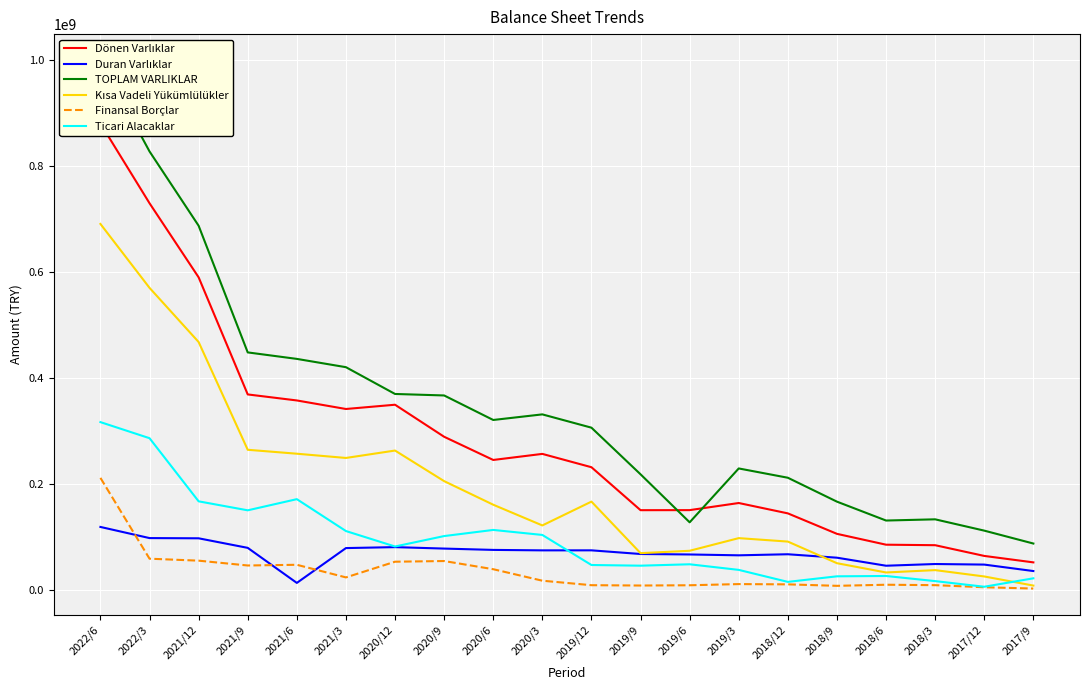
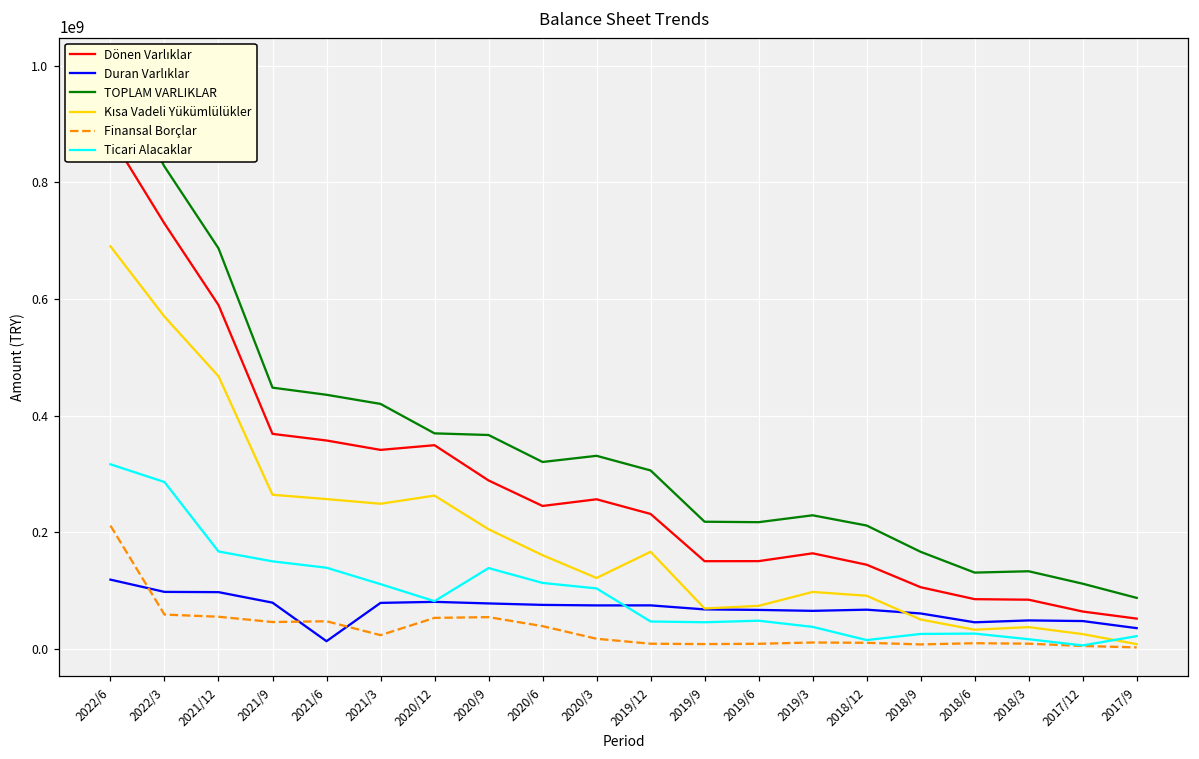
  {
    "Dönen Varlıklar": {
      "2022/3": 730000000,
      "2021/12": 590000000,
      "2021/9": 370000000,
      "2021/6": 360000000,
      "2021/3": 340000000,
      "2020/12": 350000000,
      "2020/9": 290000000,
      "2020/6": 250000000,
      "2020/3": 260000000,
      "2019/12": 230000000,
      "2019/9": 150000000,
      "2019/6": 150000000,
      "2019/3": 160000000,
      "2018/12": 140000000,
      "2018/9": 110000000,
      "2018/6": 90000000,
      "2018/3": 80000000,
      "2017/12": 60000000,
      "2017/9": 50000000
    },
    "Duran Varlıklar": {
      "2022/6": 120000000,
      "2022/3": 100000000,
      "2021/12": 100000000,
      "2021/9": 80000000,
      "2021/6": 10000000,
      "2021/3": 80000000,
      "2020/9": 80000000,
      "2020/6": 80000000,
      "2020/3": 70000000,
      "2019/12": 70000000,
      "2019/6": 70000000,
      "2019/3": 70000000,
      "2018/12": 70000000,
      "2018/9": 60000000,
      "2018/6": 50000000,
      "2018/3": 50000000,
      "2017/12": 50000000,
      "2017/9": 40000000
    },
    "TOPLAM VARLIKLAR": {
      "2022/3": 830000000,
      "2021/12": 690000000,
      "2021/9": 450000000,
      "2021/6": 440000000,
      "2021/3": 420000000,
      "2020/12": 370000000,
      "2020/9": 370000000,
      "2020/6": 320000000,
      "2020/3": 330000000,
      "2019/12": 310000000,
      "2019/9": 220000000,
-     "2019/6": 130000000,
+     "2019/6": 220000000,
      "2019/3": 230000000,
      "2018/12": 210000000,
      "2018/9": 170000000,
      "2018/6": 130000000,
      "2018/3": 130000000,
      "2017/12": 110000000,
      "2017/9": 90000000
    },
    "Kısa Vadeli Yükümlülükler": {
      "2022/6": 690000000,
      "2022/3": 570000000,
      "2021/12": 470000000,
      "2021/9": 260000000,
      "2021/6": 260000000,
      "2021/3": 250000000,
      "2020/12": 260000000,
      "2020/9": 210000000,
      "2020/6": 160000000,
      "2020/3": 120000000,
      "2019/12": 170000000,
      "2019/6": 70000000,
      "2019/3": 100000000,
      "2018/12": 90000000,
      "2018/9": 50000000,
      "2018/6": 30000000,
      "2018/3": 40000000,
      "2017/12": 30000000,
      "2017/9": 10000000
    },
    "Finansal Borçlar": {
      "2022/6": 210000000,
      "2022/3": 60000000,
      "2021/12": 60000000,
      "2021/9": 50000000,
      "2021/6": 50000000,
      "2021/3": 20000000,
      "2020/12": 50000000,
      "2020/9": 50000000,
      "2020/6": 40000000,
      "2020/3": 20000000,
      "2019/12": 10000000,
      "2019/9": 10000000,
      "2019/6": 10000000,
      "2019/3": 10000000,
      "2018/9": 10000000,
      "2018/6": 10000000,
      "2018/3": 10000000,
      "2017/9": 0
    },
    "Ticari Alacaklar": {
      "2022/6": 320000000,
      "2022/3": 290000000,
      "2021/12": 170000000,
      "2021/9": 150000000,
-     "2021/6": 170000000,
+     "2021/6": 140000000,
      "2021/3": 110000000,
-     "2020/9": 100000000,
+     "2020/9": 140000000,
      "2020/6": 110000000,
      "2020/3": 100000000,
      "2019/12": 50000000,
      "2019/9": 50000000,
      "2019/6": 50000000,
      "2019/3": 40000000,
      "2018/9": 30000000,
      "2018/6": 30000000,
      "2018/3": 20000000,
      "2017/9": 20000000
    }
  }
